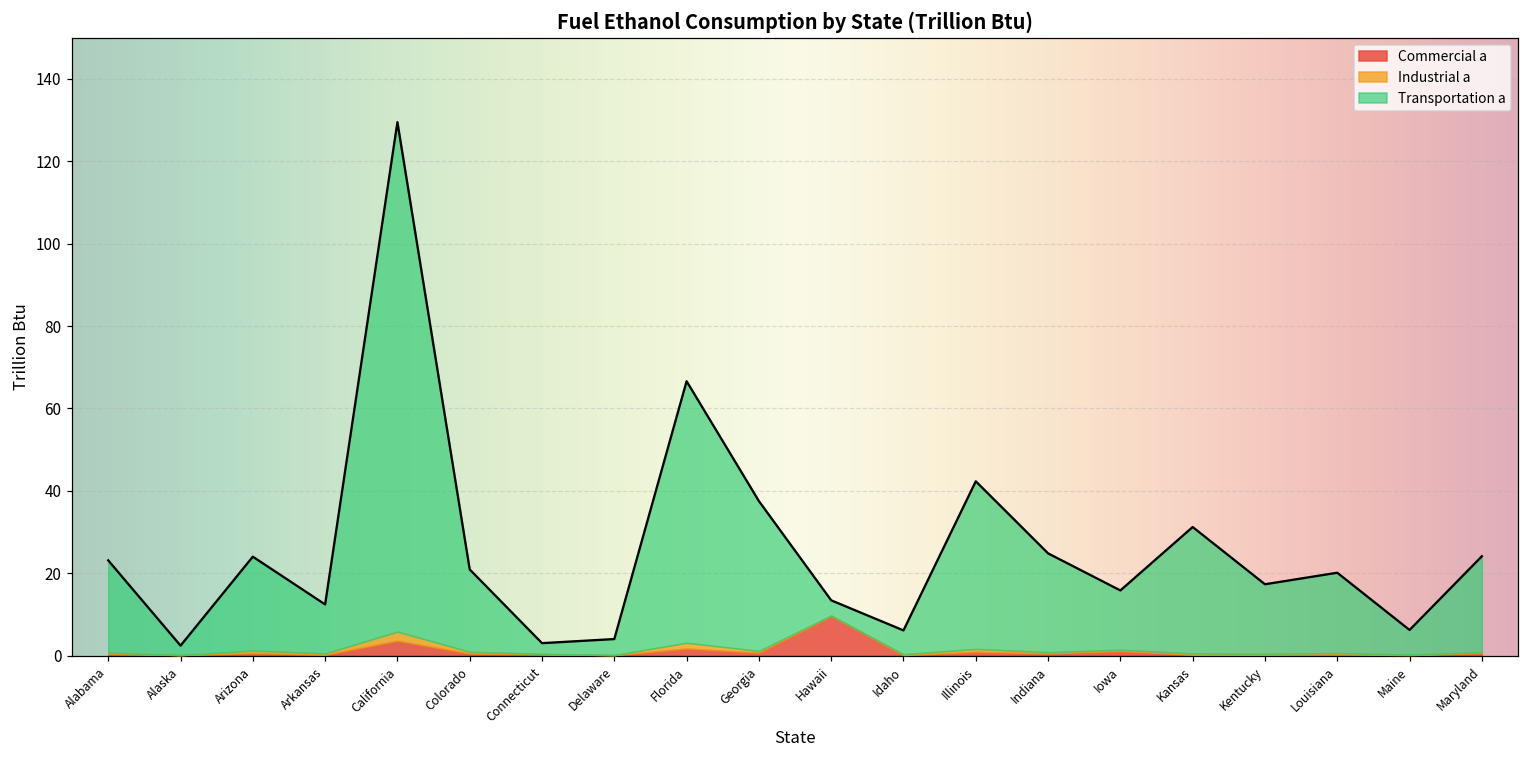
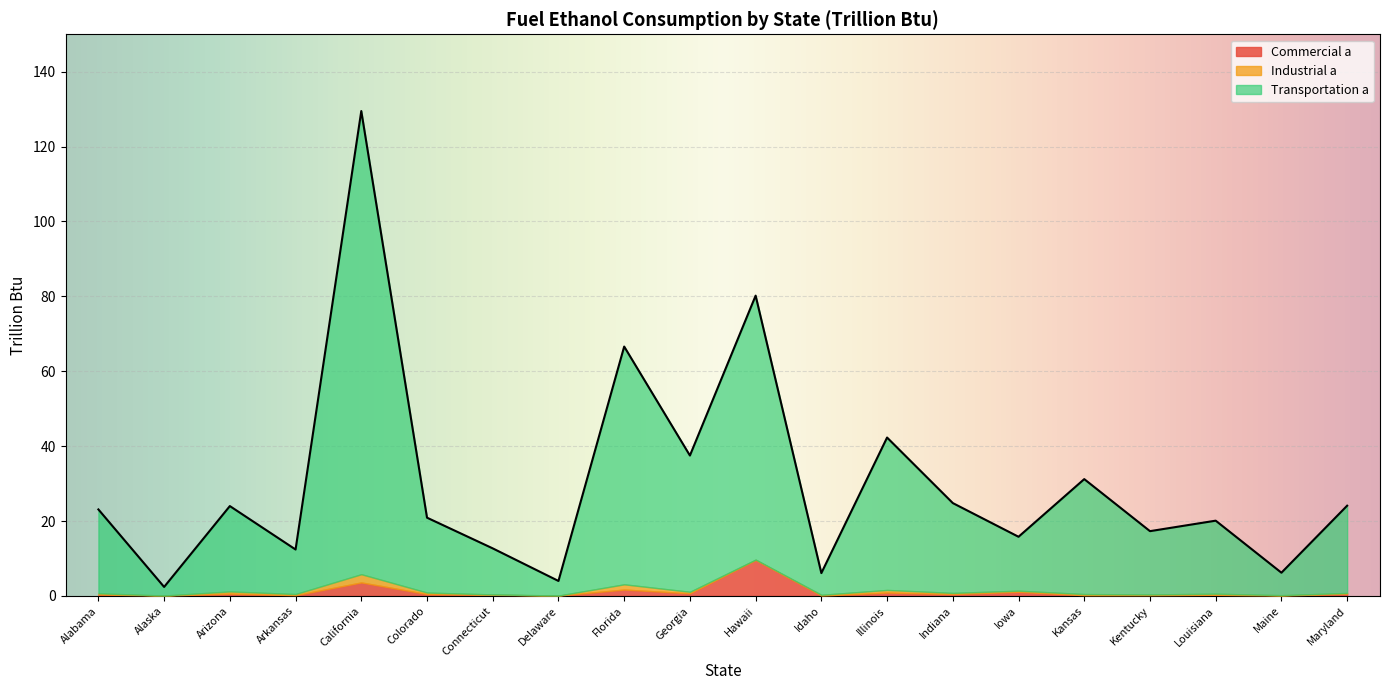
  {
    "Commercial a": {
      "California": 4,
      "Florida": 2,
      "Illinois": 1
    },
    "Industrial a": {
      "California": 2,
      "Florida": 1,
      "Illinois": 1
    },
    "Transportation a": {
      "Alabama": 22,
      "Alaska": 2,
      "Arizona": 23,
      "Arkansas": 12,
      "California": 124,
      "Colorado": 20,
-     "Connecticut": 3,
+     "Connecticut": 12,
      "Delaware": 4,
      "Florida": 63,
      "Georgia": 36,
-     "Hawaii": 4,
+     "Hawaii": 71,
      "Idaho": 6,
      "Illinois": 41,
      "Indiana": 24,
      "Iowa": 14,
      "Kansas": 31,
      "Kentucky": 17,
      "Louisiana": 20,
      "Maine": 6,
      "Maryland": 23
    }
  }
